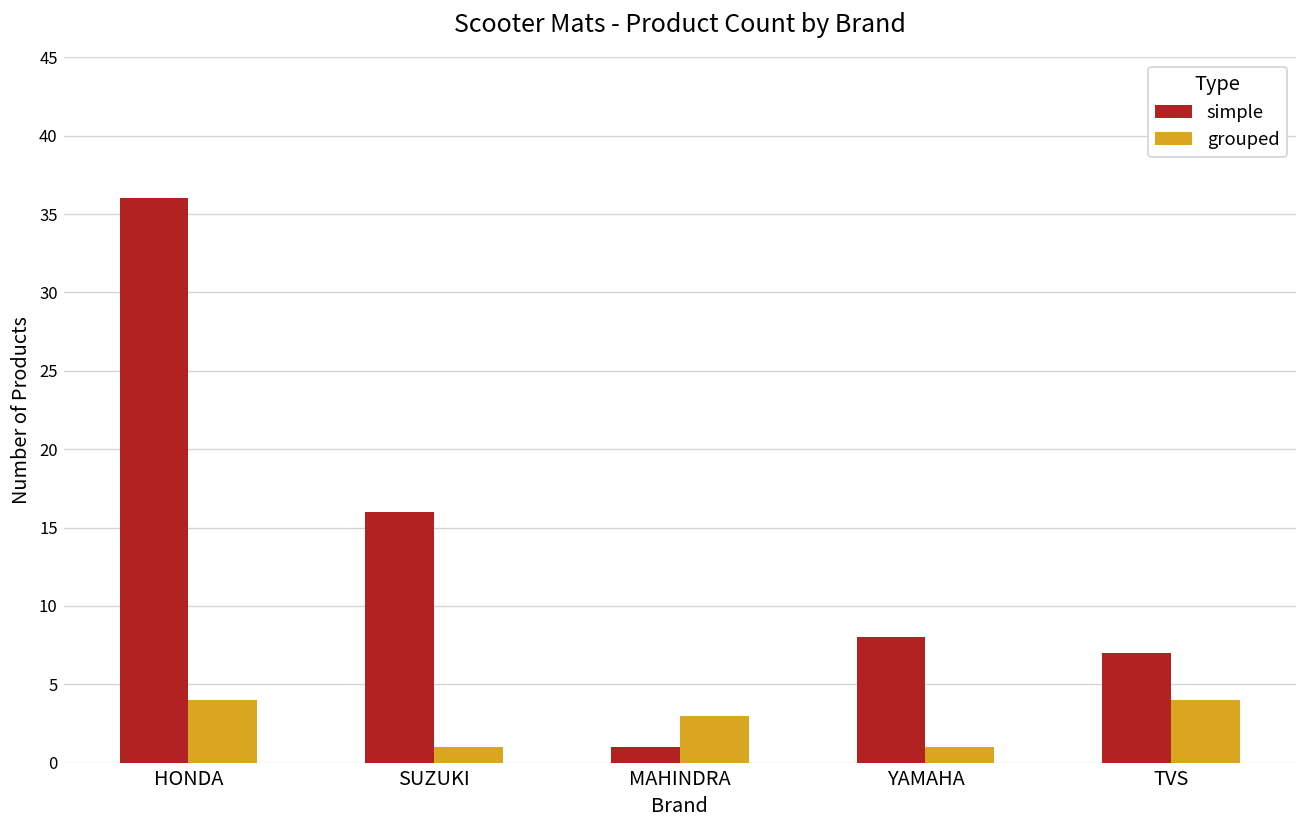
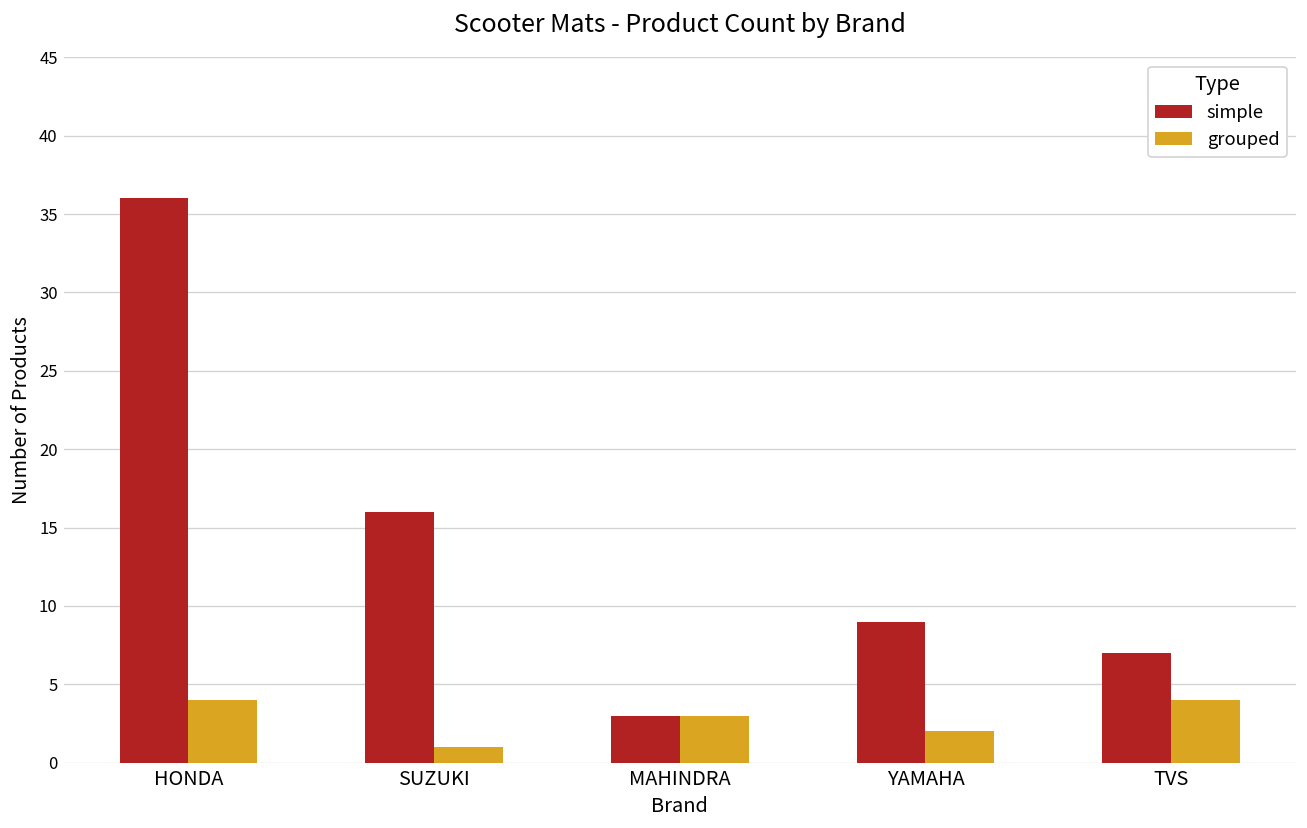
  {
    "simple": {
      "HONDA": 36,
      "SUZUKI": 16,
-     "MAHINDRA": 1,
-     "YAMAHA": 8,
+     "MAHINDRA": 3,
+     "YAMAHA": 9,
      "TVS": 7
    },
    "grouped": {
      "HONDA": 4,
      "SUZUKI": 1,
      "MAHINDRA": 3,
-     "YAMAHA": 1,
+     "YAMAHA": 2,
      "TVS": 4
    }
  }
